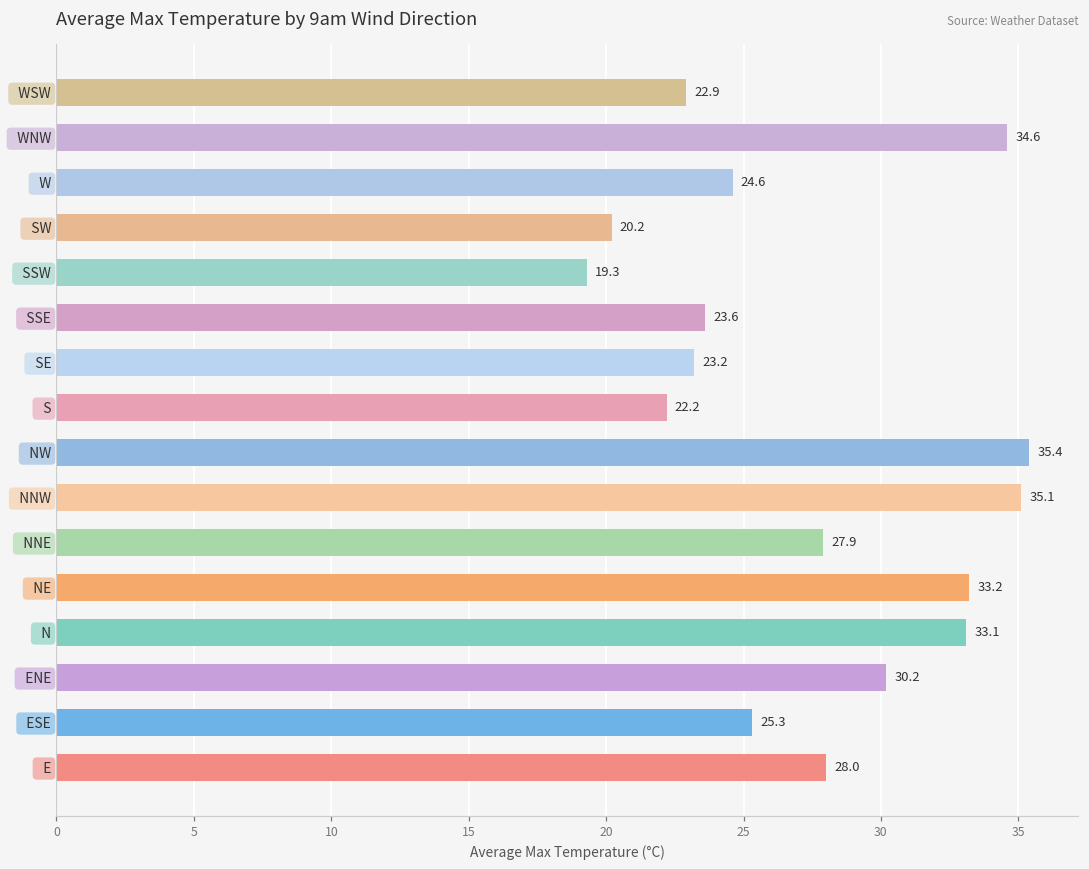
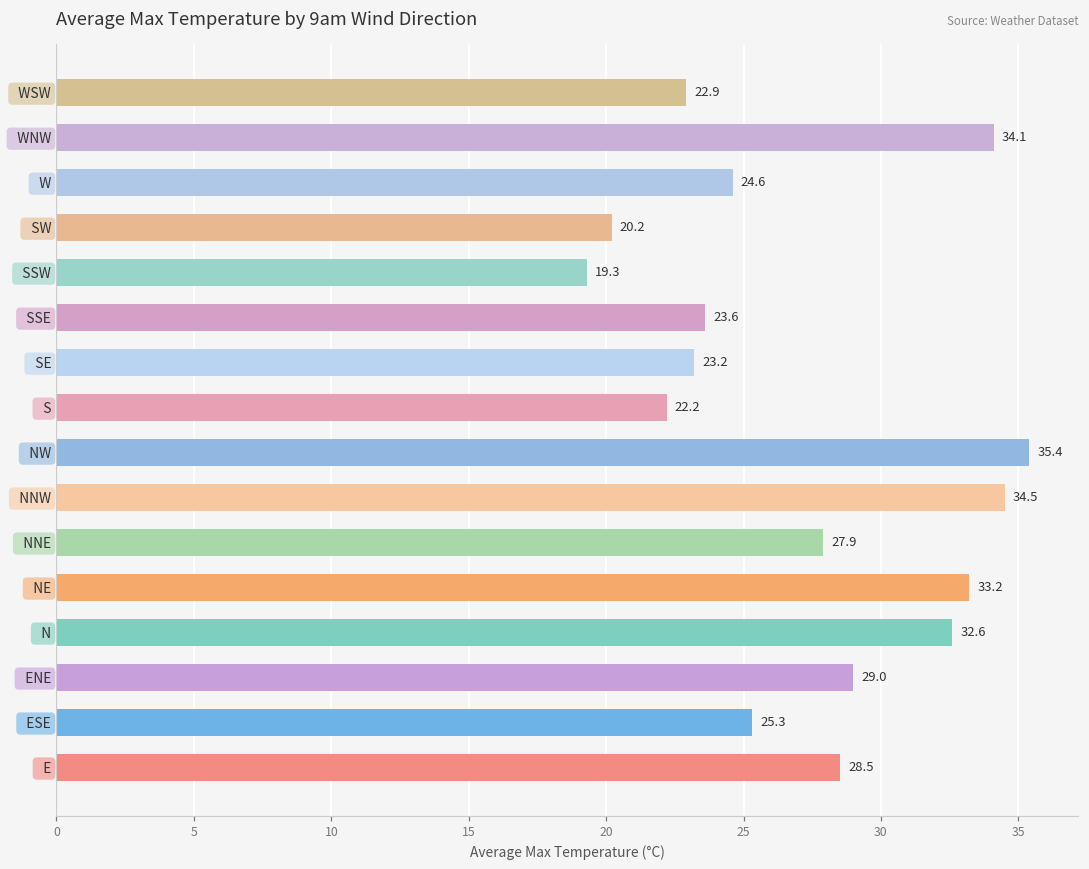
  {
    "WSW": 22.9,
-   "WNW": 34.6,
+   "WNW": 34.1,
    "W": 24.6,
    "SW": 20.2,
    "SSW": 19.3,
    "SSE": 23.6,
    "SE": 23.2,
    "S": 22.2,
    "NW": 35.4,
-   "NNW": 35.1,
+   "NNW": 34.5,
    "NNE": 27.9,
    "NE": 33.2,
-   "N": 33.1,
-   "ENE": 30.2,
+   "N": 32.6,
+   "ENE": 29.0,
    "ESE": 25.3,
-   "E": 28.0
+   "E": 28.5
  }
